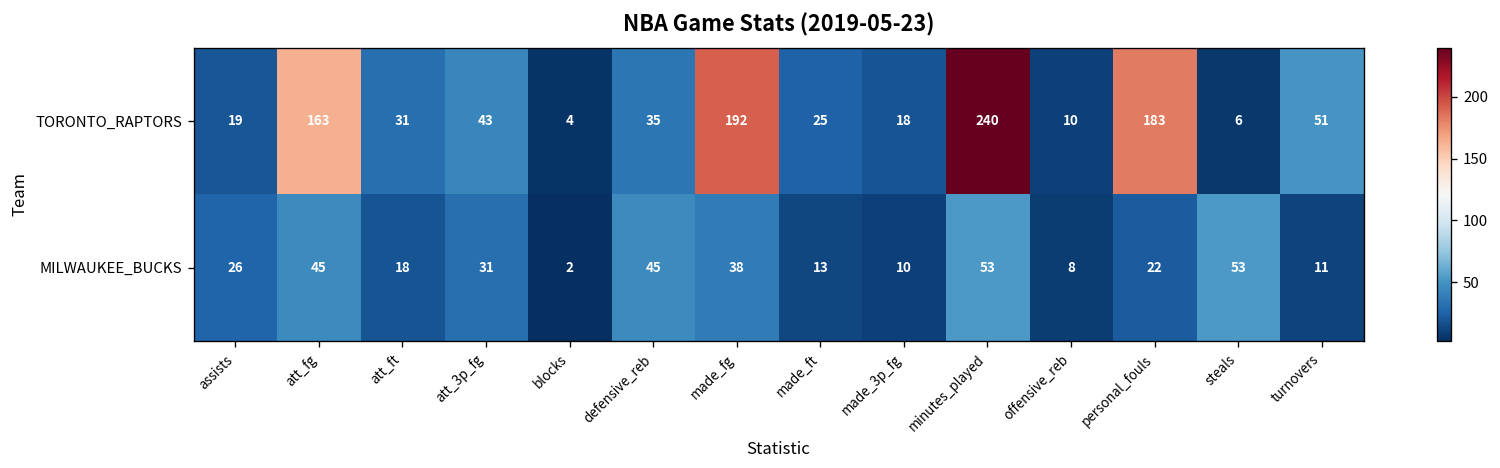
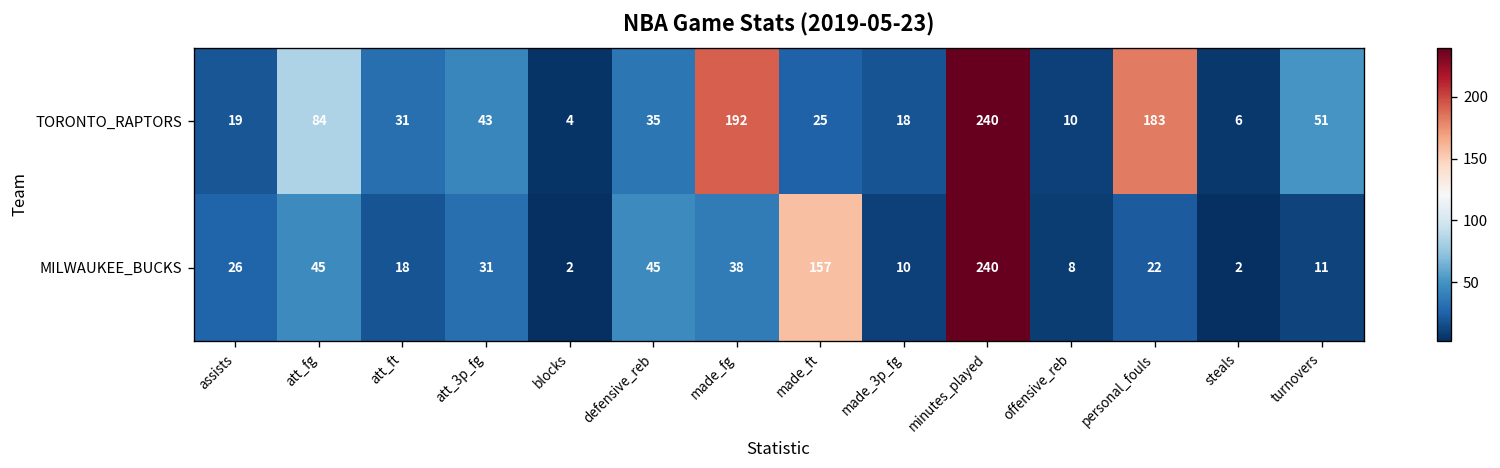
  {
    "TORONTO_RAPTORS": {
      "assists": 19,
-     "att_fg": 163,
+     "att_fg": 84,
      "att_ft": 31,
      "att_3p_fg": 43,
      "blocks": 4,
      "defensive_reb": 35,
      "made_fg": 192,
      "made_ft": 25,
      "made_3p_fg": 18,
      "minutes_played": 240,
      "offensive_reb": 10,
      "personal_fouls": 183,
      "steals": 6,
      "turnovers": 51
    },
    "MILWAUKEE_BUCKS": {
      "assists": 26,
      "att_fg": 45,
      "att_ft": 18,
      "att_3p_fg": 31,
      "blocks": 2,
      "defensive_reb": 45,
      "made_fg": 38,
-     "made_ft": 13,
+     "made_ft": 157,
      "made_3p_fg": 10,
-     "minutes_played": 53,
+     "minutes_played": 240,
      "offensive_reb": 8,
      "personal_fouls": 22,
-     "steals": 53,
+     "steals": 2,
      "turnovers": 11
    }
  }
